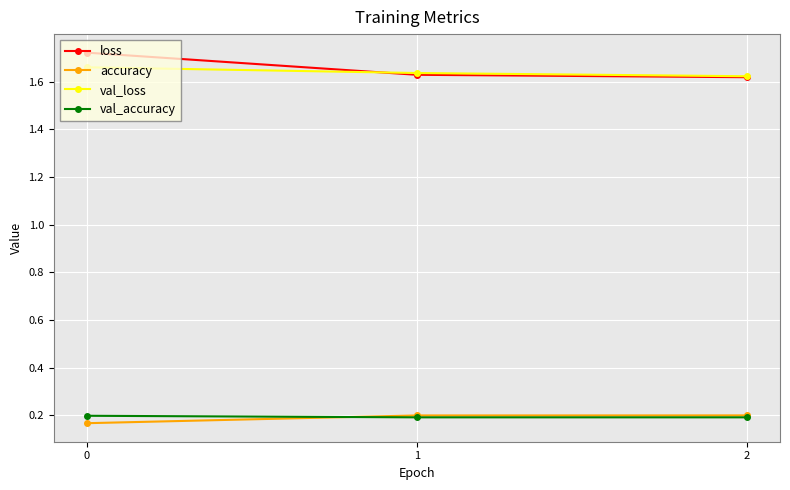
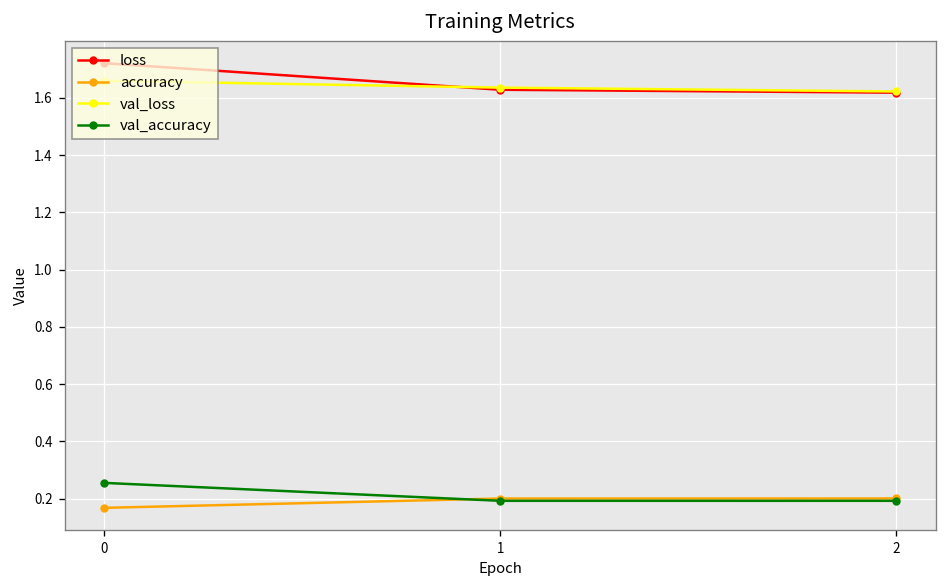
  {
    "accuracy": {
      "0": 0.17
    },
    "val_accuracy": {
-     "0": 0.20
+     "0": 0.25
    }
  }
